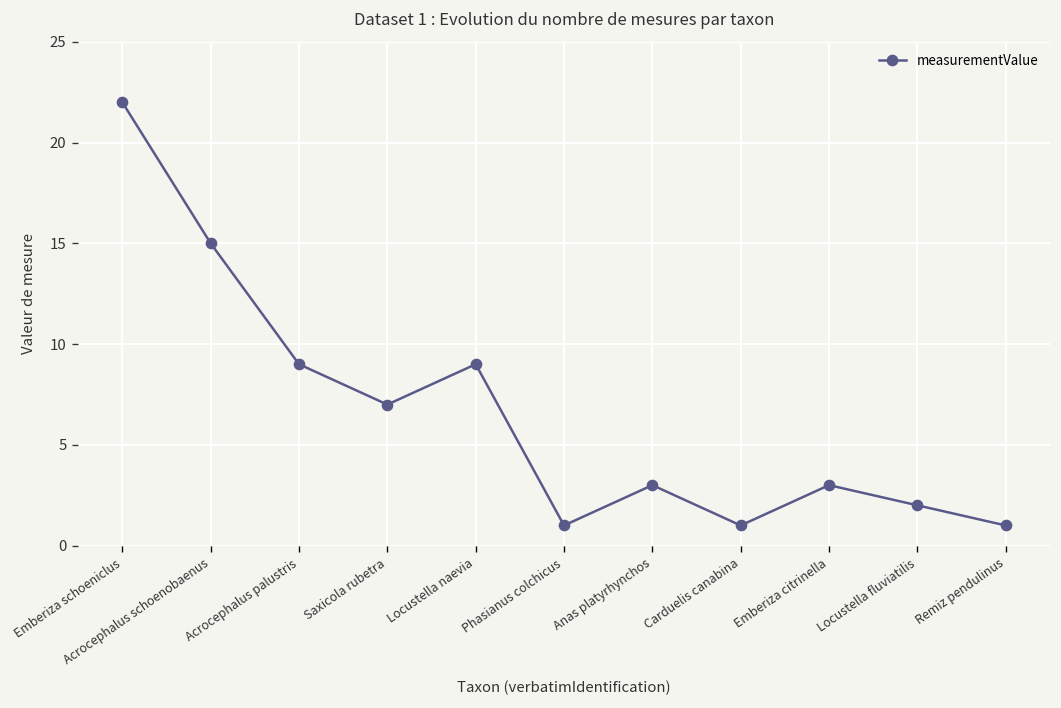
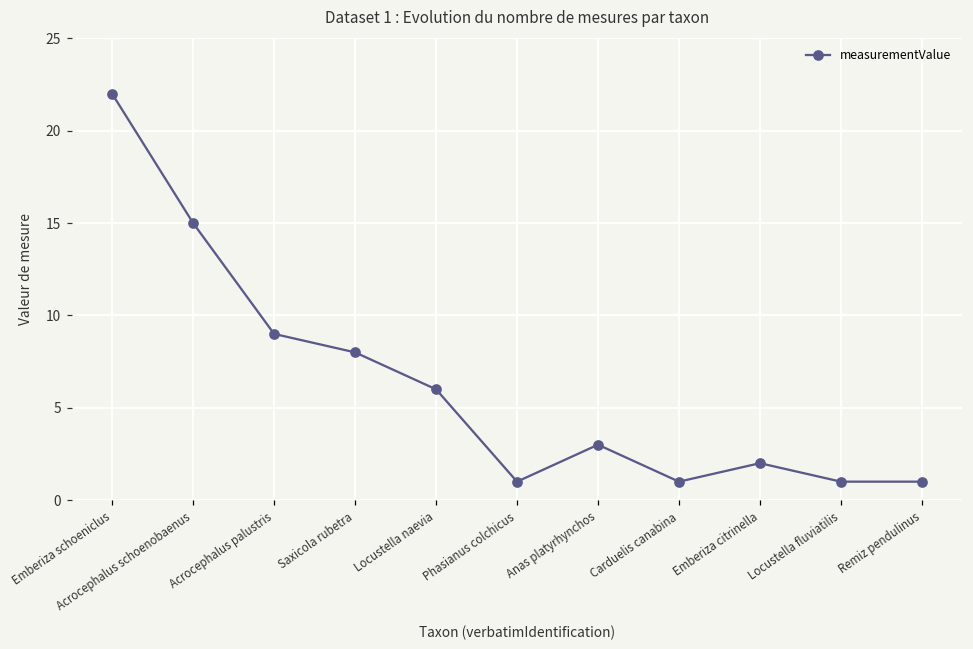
  {
    "Emberiza schoeniclus": 22,
    "Acrocephalus schoenobaenus": 15,
    "Acrocephalus palustris": 9,
-   "Saxicola rubetra": 7,
-   "Locustella naevia": 9,
+   "Saxicola rubetra": 8,
+   "Locustella naevia": 6,
    "Phasianus colchicus": 1,
    "Anas platyrhynchos": 3,
    "Carduelis canabina": 1,
-   "Emberiza citrinella": 3,
-   "Locustella fluviatilis": 2,
+   "Emberiza citrinella": 2,
+   "Locustella fluviatilis": 1,
    "Remiz pendulinus": 1
  }
